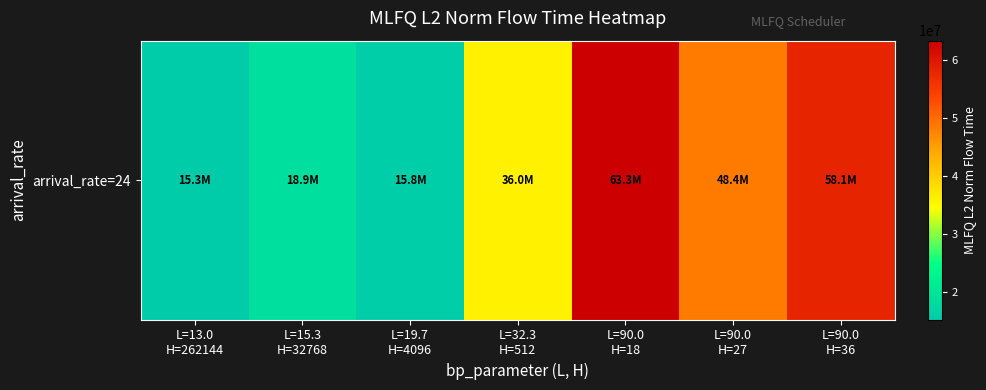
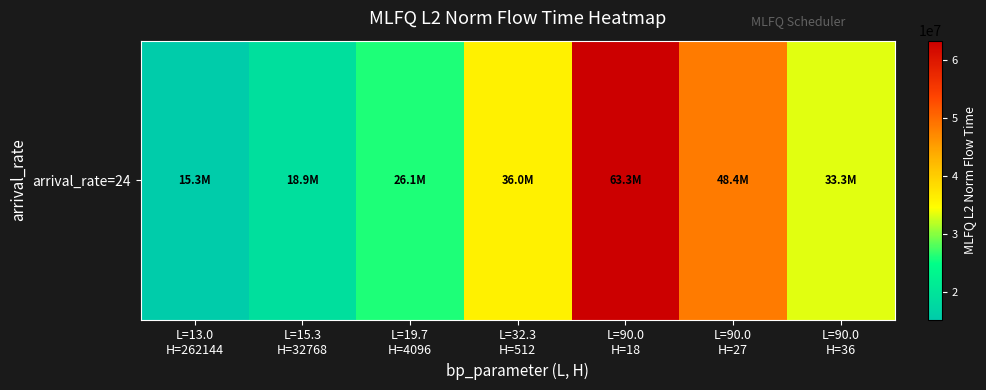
  {
    "arrival_rate=24": {
      "L=13.0 H=262144": "15.3M",
      "L=15.3 H=32768": "18.9M",
-     "L=19.7 H=4096": "15.8M",
+     "L=19.7 H=4096": "26.1M",
      "L=32.3 H=512": "36.0M",
      "L=90.0 H=18": "63.3M",
      "L=90.0 H=27": "48.4M",
-     "L=90.0 H=36": "58.1M"
+     "L=90.0 H=36": "33.3M"
    }
  }
